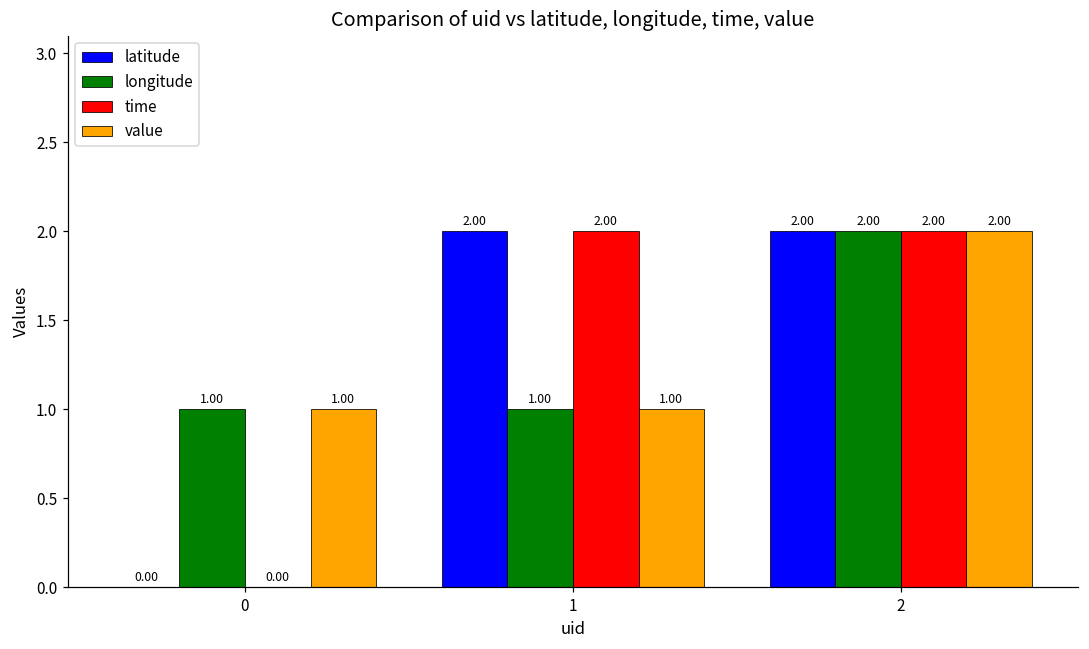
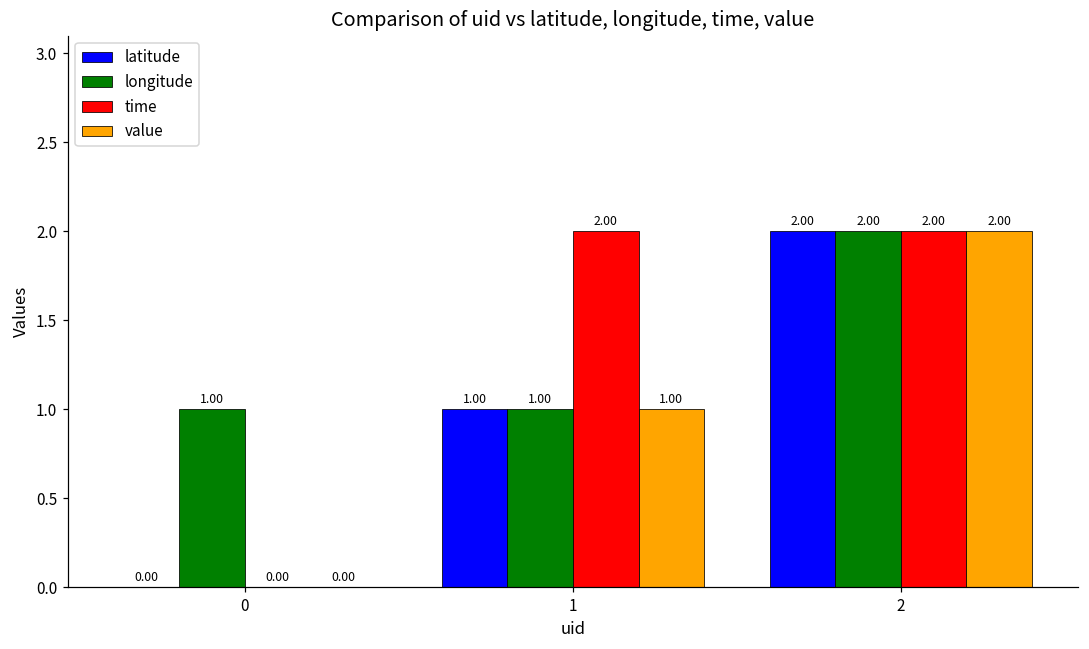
  {
    "latitude": {
      "0": 0.00,
-     "1": 2.00,
+     "1": 1.00,
      "2": 2.00
    },
    "longitude": {
      "0": 1.00,
      "1": 1.00,
      "2": 2.00
    },
    "time": {
      "0": 0.00,
      "1": 2.00,
      "2": 2.00
    },
    "value": {
-     "0": 1.00,
+     "0": 0.00,
      "1": 1.00,
      "2": 2.00
    }
  }
